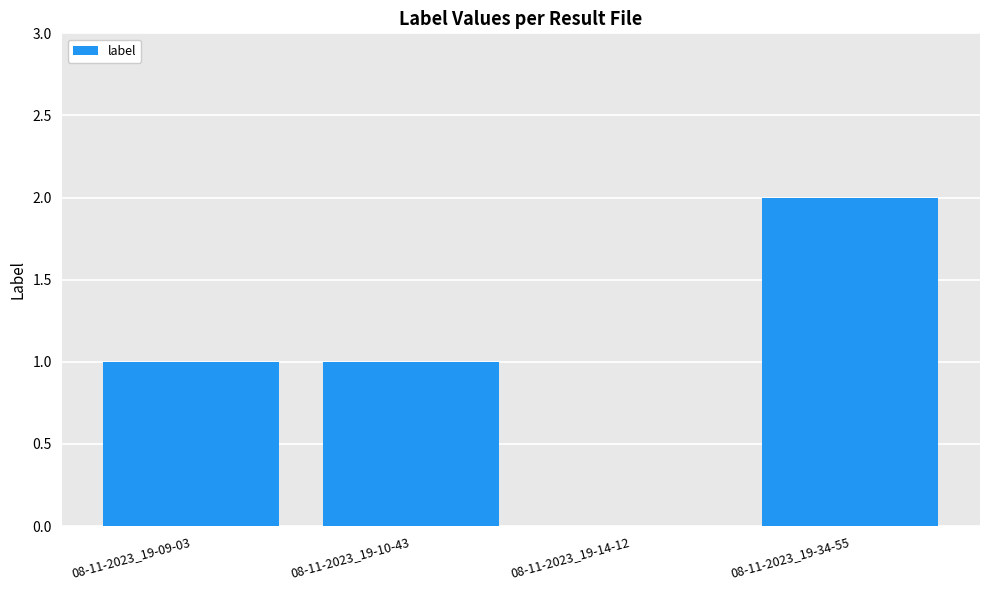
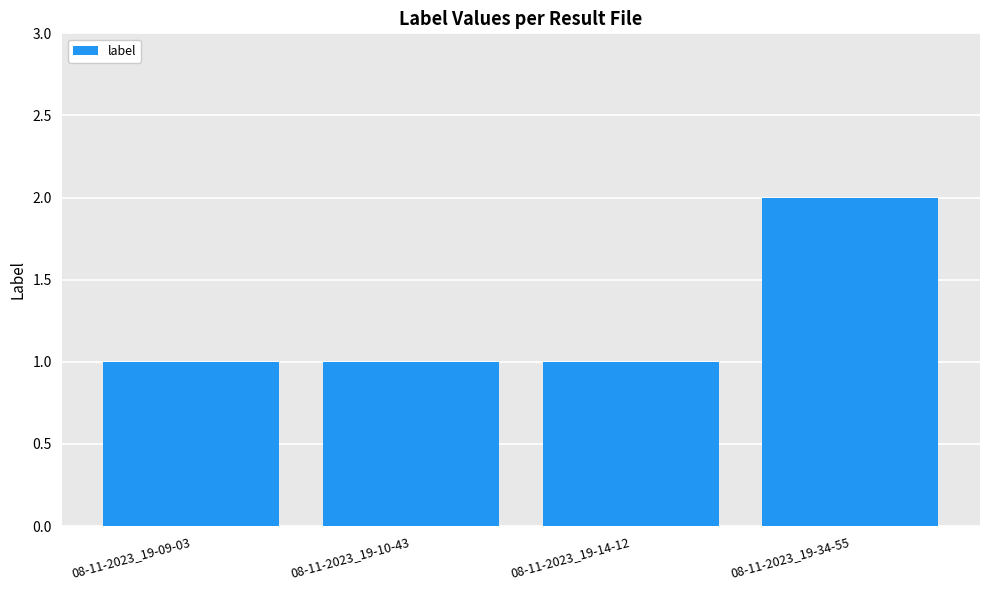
  {
    "08-11-2023_19-09-03": 1,
    "08-11-2023_19-10-43": 1,
-   "08-11-2023_19-14-12": 0,
+   "08-11-2023_19-14-12": 1,
    "08-11-2023_19-34-55": 2
  }
